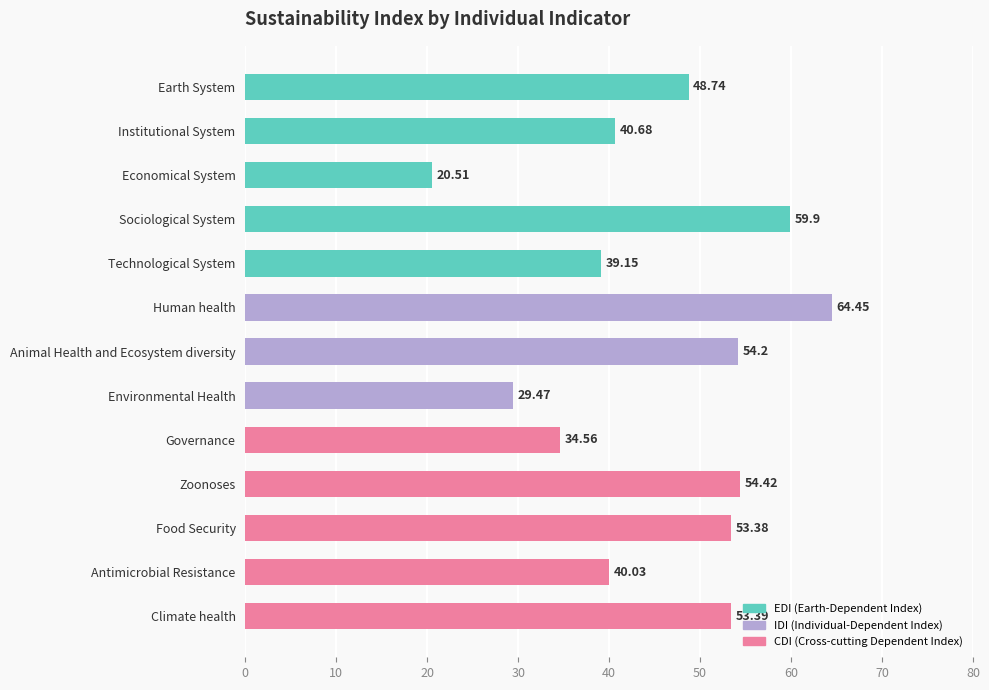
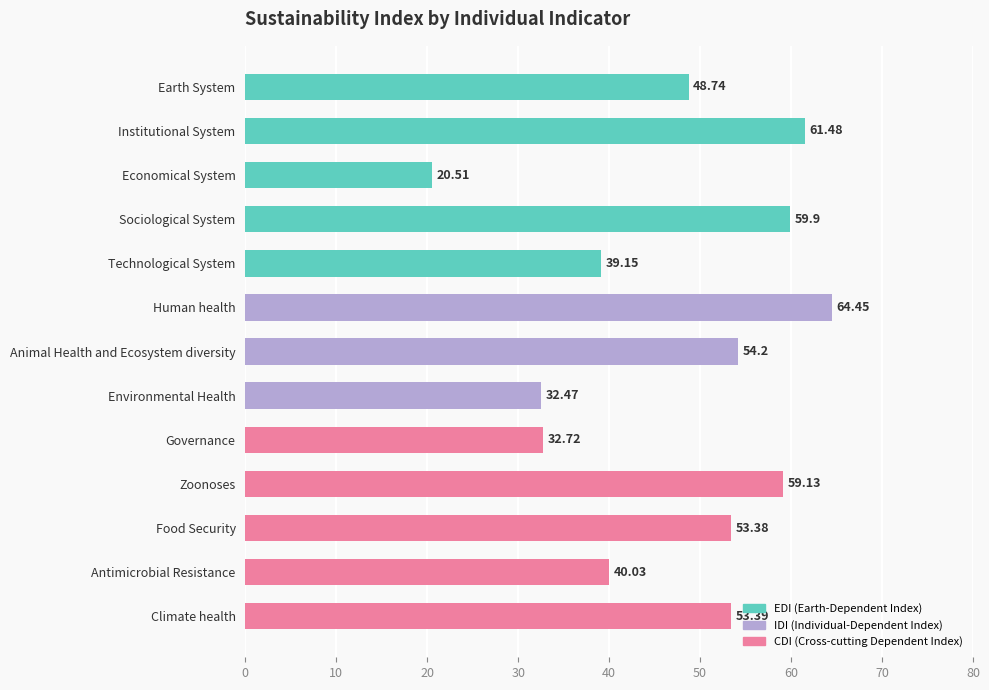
  {
    "Earth System": 48.74,
-   "Institutional System": 40.68,
+   "Institutional System": 61.48,
    "Economical System": 20.51,
    "Sociological System": 59.9,
    "Technological System": 39.15,
    "Human health": 64.45,
    "Animal Health and Ecosystem diversity": 54.2,
-   "Environmental Health": 29.47,
-   "Governance": 34.56,
-   "Zoonoses": 54.42,
+   "Environmental Health": 32.47,
+   "Governance": 32.72,
+   "Zoonoses": 59.13,
    "Food Security": 53.38,
    "Antimicrobial Resistance": 40.03,
    "Climate health": 53.39
  }
